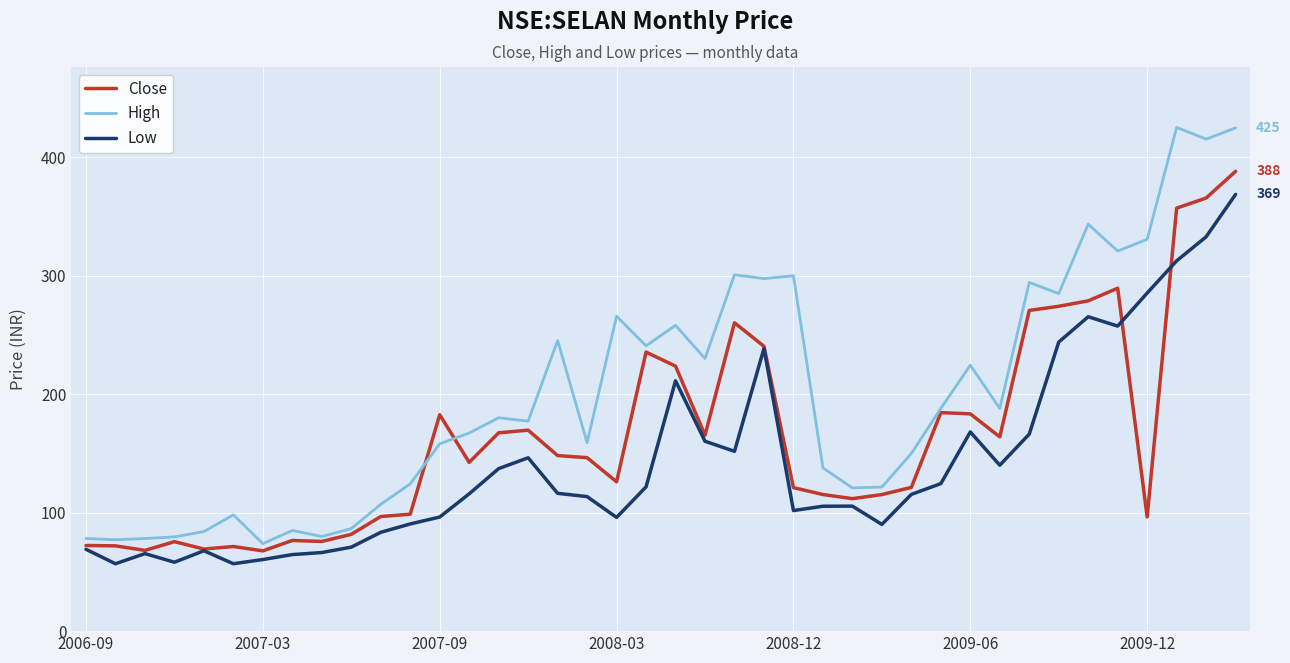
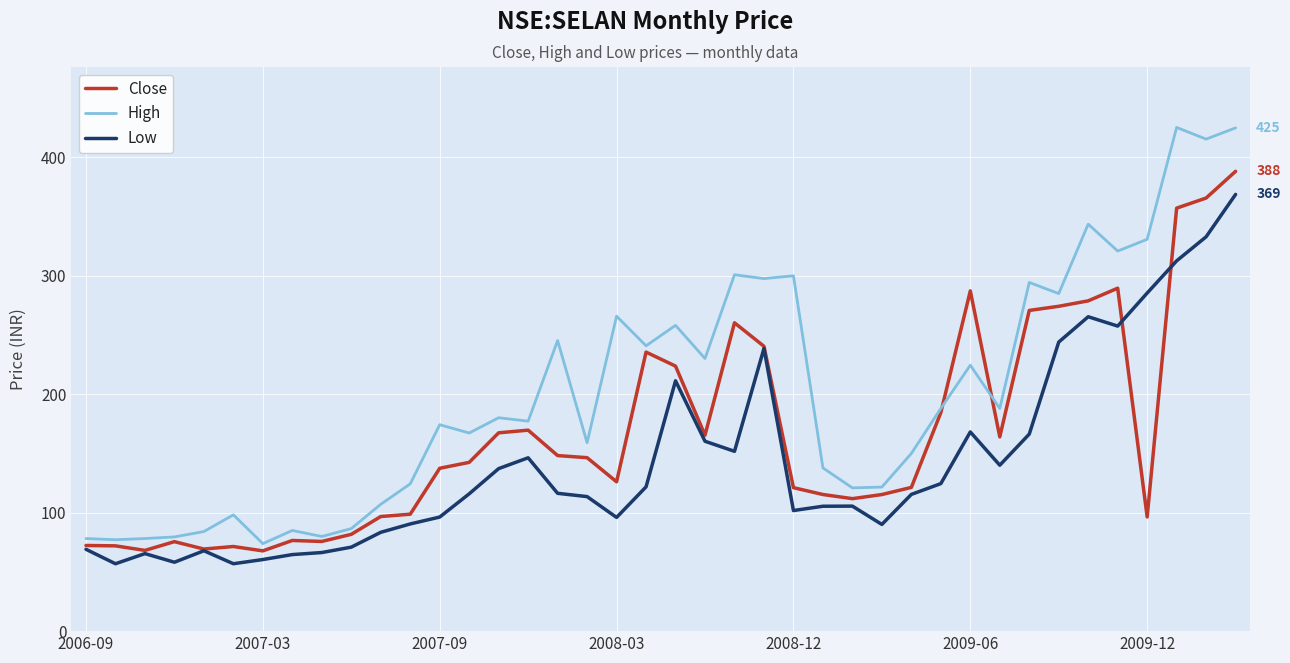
  {
    "Close": {
      "2006-09": 72,
      "2007-03": 68,
-     "2007-09": 183,
+     "2007-09": 138,
      "2008-03": 126,
      "2008-12": 121,
-     "2009-06": 183,
+     "2009-06": 287,
      "2009-12": 96
    },
    "High": {
      "2006-09": 78,
      "2007-03": 74,
-     "2007-09": 158,
+     "2007-09": 174,
      "2008-03": 266,
      "2008-12": 300,
      "2009-06": 225,
      "2009-12": 331
    },
    "Low": {
      "2006-09": 69,
      "2007-03": 60,
      "2007-09": 96,
      "2008-03": 96,
      "2008-12": 102,
      "2009-06": 168,
      "2009-12": 285
    }
  }
